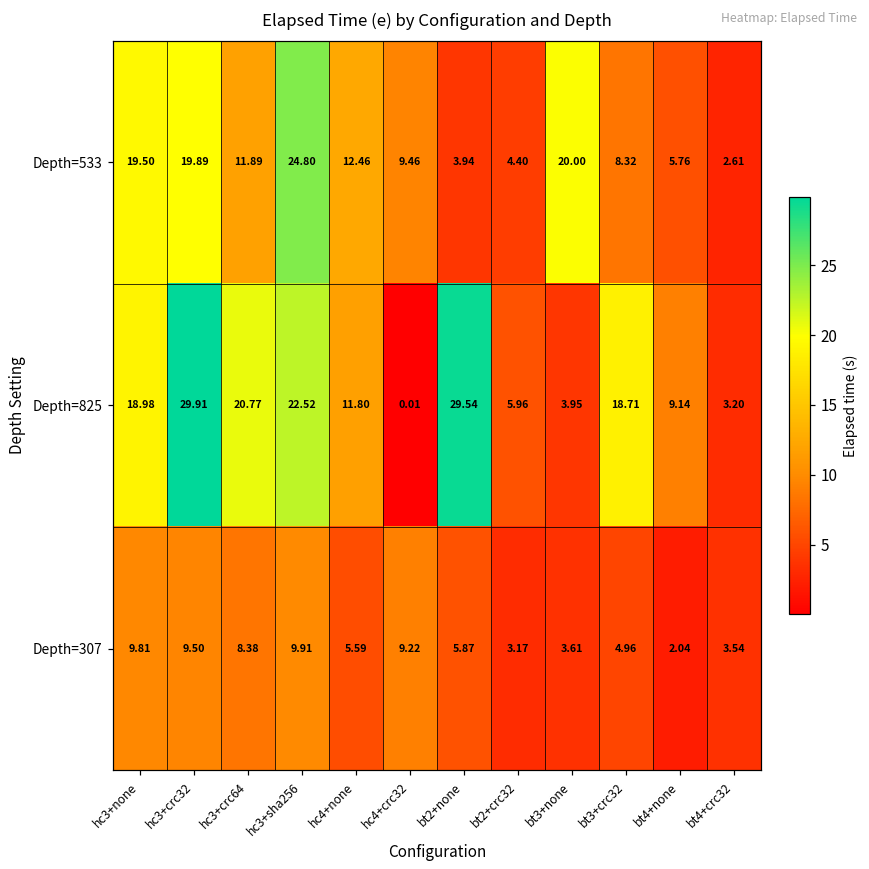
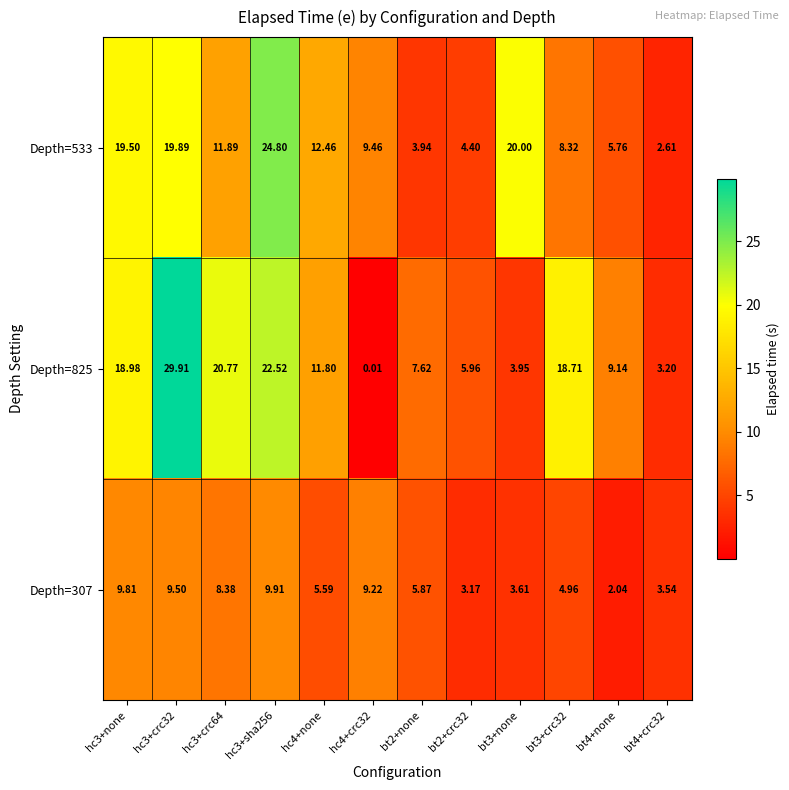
  {
    "Depth=533": {
      "hc3+none": 19.50,
      "hc3+crc32": 19.89,
      "hc3+crc64": 11.89,
      "hc3+sha256": 24.80,
      "hc4+none": 12.46,
      "hc4+crc32": 9.46,
      "bt2+none": 3.94,
      "bt2+crc32": 4.40,
      "bt3+none": 20.00,
      "bt3+crc32": 8.32,
      "bt4+none": 5.76,
      "bt4+crc32": 2.61
    },
    "Depth=825": {
      "hc3+none": 18.98,
      "hc3+crc32": 29.91,
      "hc3+crc64": 20.77,
      "hc3+sha256": 22.52,
      "hc4+none": 11.80,
      "hc4+crc32": 0.01,
-     "bt2+none": 29.54,
+     "bt2+none": 7.62,
      "bt2+crc32": 5.96,
      "bt3+none": 3.95,
      "bt3+crc32": 18.71,
      "bt4+none": 9.14,
      "bt4+crc32": 3.20
    },
    "Depth=307": {
      "hc3+none": 9.81,
      "hc3+crc32": 9.50,
      "hc3+crc64": 8.38,
      "hc3+sha256": 9.91,
      "hc4+none": 5.59,
      "hc4+crc32": 9.22,
      "bt2+none": 5.87,
      "bt2+crc32": 3.17,
      "bt3+none": 3.61,
      "bt3+crc32": 4.96,
      "bt4+none": 2.04,
      "bt4+crc32": 3.54
    }
  }
